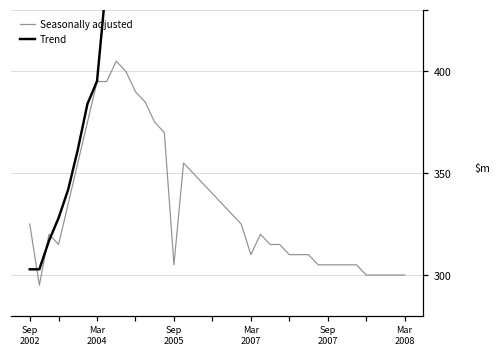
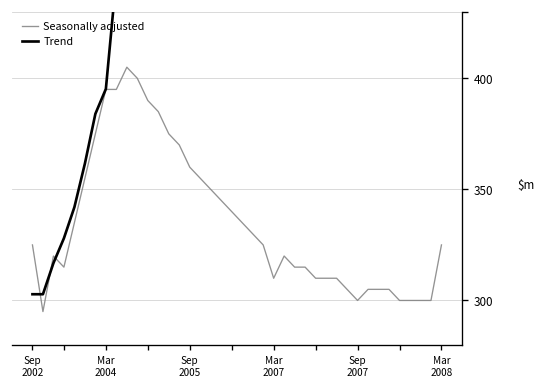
  {
    "Seasonally adjusted": {
      "Sep 2002": 325,
-     "Sep 2005": 305,
+     "Sep 2005": 360,
      "Mar 2007": 310,
-     "Sep 2007": 305,
-     "Mar 2008": 300
+     "Sep 2007": 300,
+     "Mar 2008": 325
    },
    "Trend": {
      "Sep 2002": 303
    }
  }
